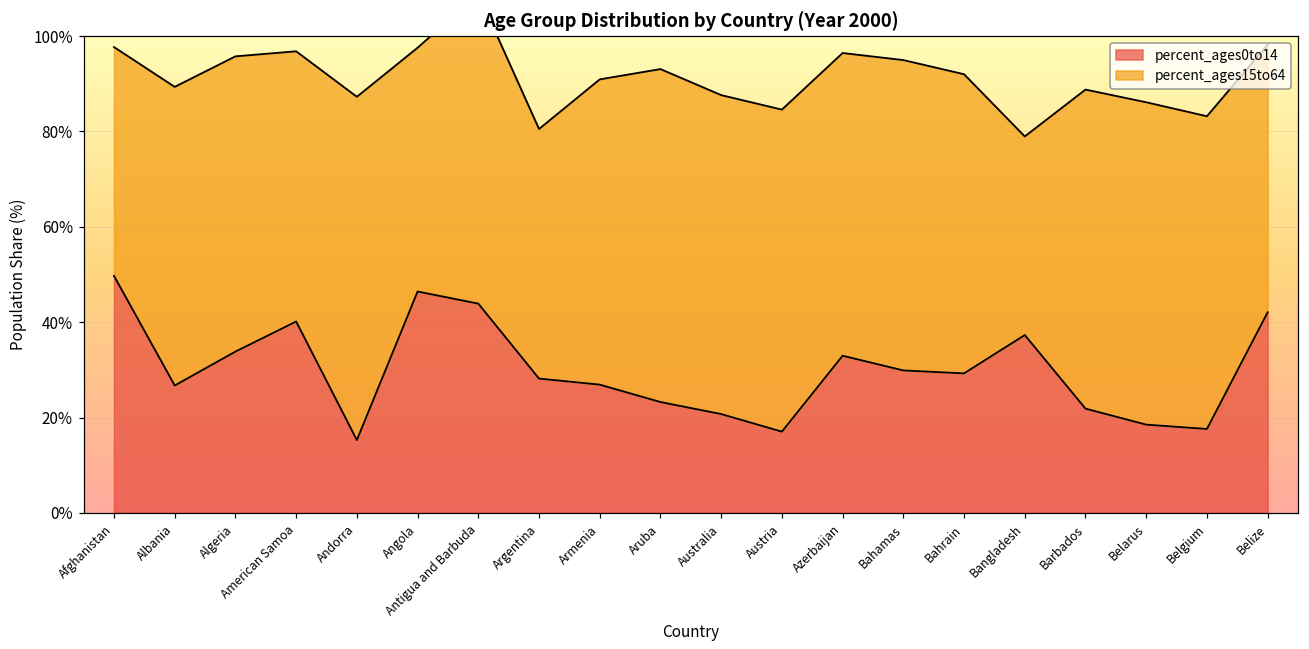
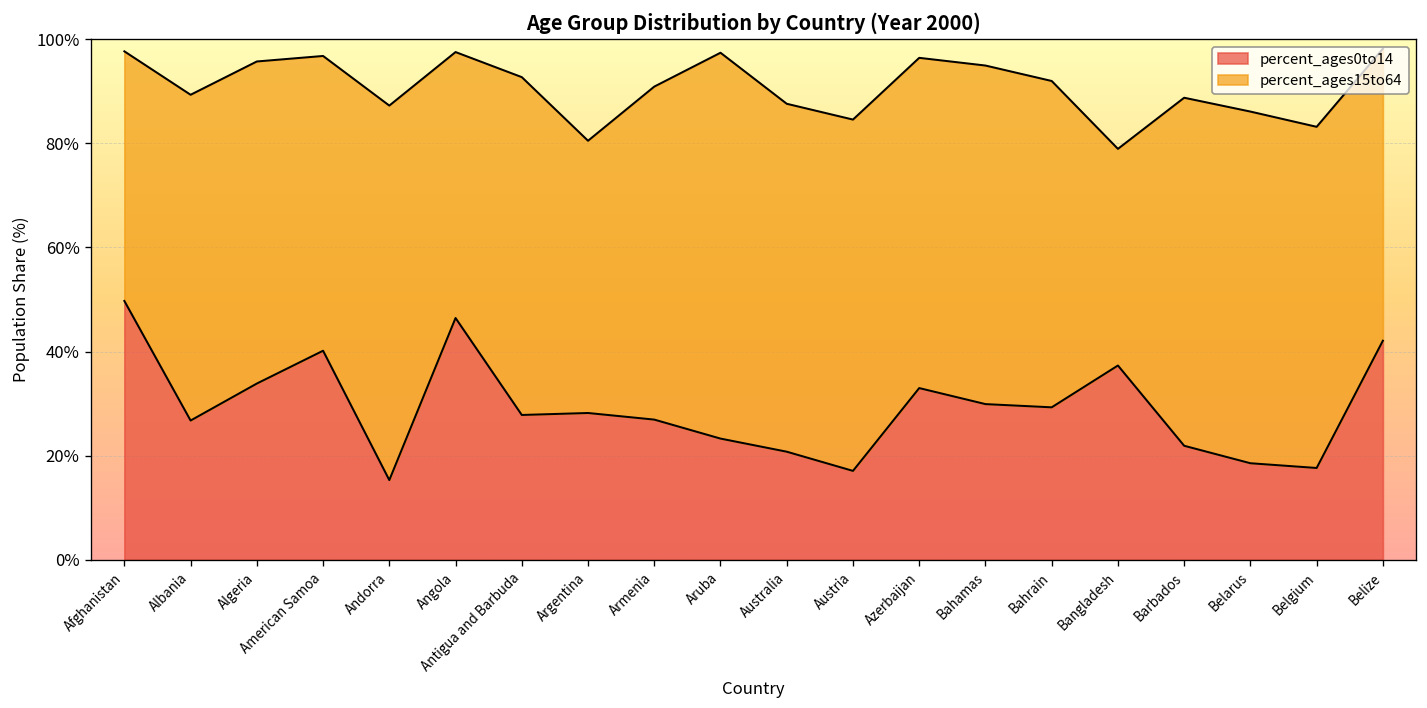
  {
    "percent_ages0to14": {
      "Afghanistan": "50%",
      "Albania": "27%",
      "Algeria": "34%",
      "American Samoa": "40%",
      "Andorra": "15%",
      "Angola": "46%",
-     "Antigua and Barbuda": "44%",
+     "Antigua and Barbuda": "28%",
      "Argentina": "28%",
      "Armenia": "27%",
      "Aruba": "23%",
      "Australia": "21%",
      "Austria": "17%",
      "Azerbaijan": "33%",
      "Bahamas": "30%",
      "Bahrain": "29%",
      "Bangladesh": "37%",
      "Barbados": "22%",
      "Belarus": "19%",
      "Belgium": "18%",
      "Belize": "42%"
    },
    "percent_ages15to64": {
      "Afghanistan": "48%",
      "Albania": "63%",
      "Algeria": "62%",
      "American Samoa": "57%",
      "Andorra": "72%",
      "Angola": "51%",
      "Argentina": "52%",
      "Armenia": "64%",
-     "Aruba": "70%",
+     "Aruba": "74%",
      "Australia": "67%",
      "Austria": "68%",
      "Azerbaijan": "63%",
      "Bahamas": "65%",
      "Bahrain": "63%",
      "Bangladesh": "42%",
      "Barbados": "67%",
      "Belarus": "68%",
      "Belgium": "66%"
    }
  }
